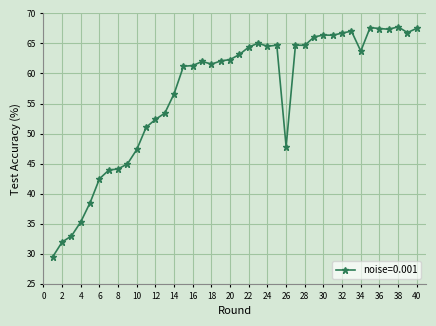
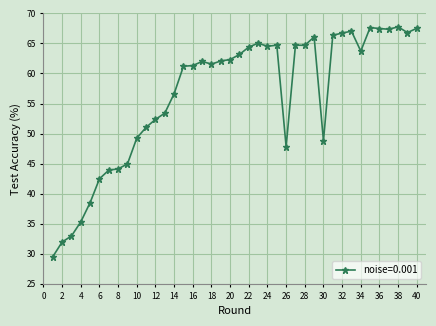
  {
    "2": 32,
    "4": 35,
    "6": 42,
    "8": 44,
-   "10": 47,
+   "10": 49,
    "12": 52,
    "14": 57,
    "16": 61,
    "18": 62,
    "20": 62,
    "22": 64,
    "24": 65,
    "26": 48,
    "28": 65,
-   "30": 66,
+   "30": 49,
    "32": 67,
    "34": 64,
    "36": 67,
    "38": 68,
    "40": 68
  }
